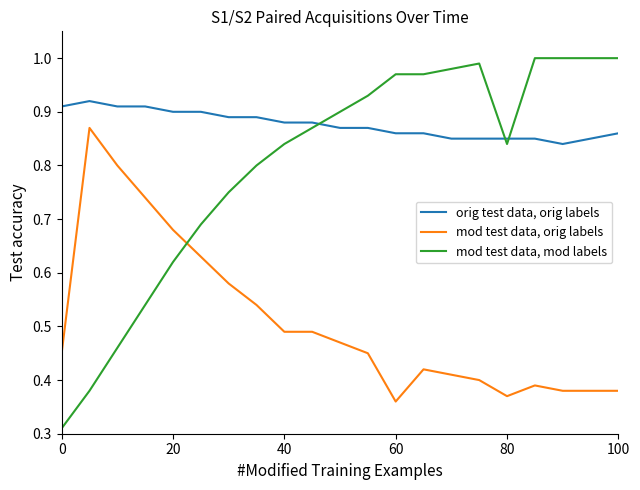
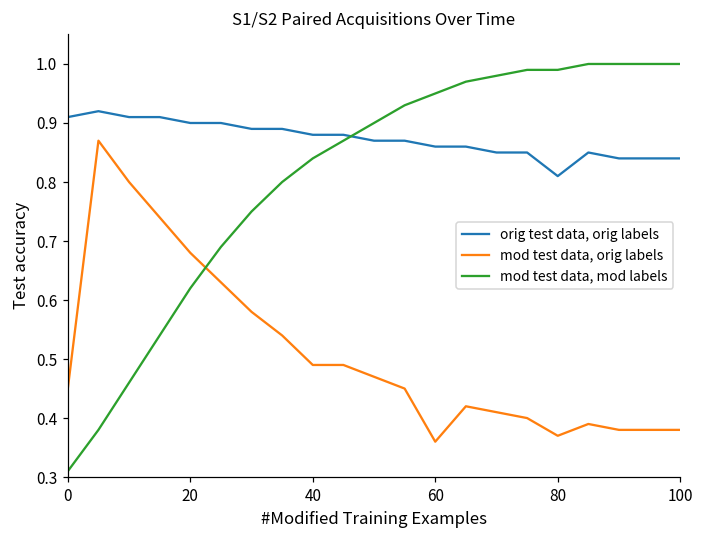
  {
    "orig test data, orig labels": {
      "0": 0.91,
      "20": 0.90,
      "40": 0.88,
      "60": 0.86,
-     "80": 0.85,
-     "100": 0.86
+     "80": 0.81,
+     "100": 0.84
    },
    "mod test data, orig labels": {
      "0": 0.45,
      "20": 0.68,
      "40": 0.49,
      "60": 0.36,
      "80": 0.37,
      "100": 0.38
    },
    "mod test data, mod labels": {
      "0": 0.31,
      "20": 0.62,
      "40": 0.84,
-     "60": 0.97,
-     "80": 0.84,
+     "60": 0.95,
+     "80": 0.99,
      "100": 1.00
    }
  }
